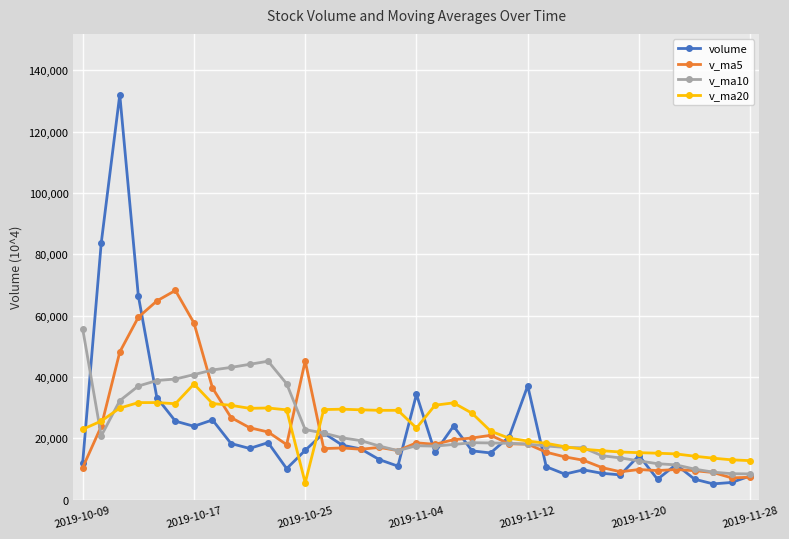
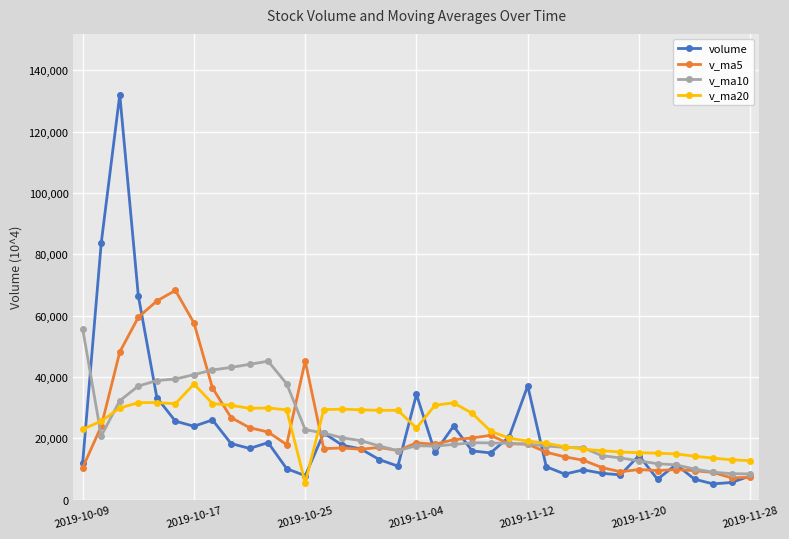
  {
    "volume": {
      "2019-10-09": "12,000",
      "2019-10-17": "24,000",
-     "2019-10-25": "16,000",
+     "2019-10-25": "8,000",
      "2019-11-04": "34,000",
      "2019-11-12": "37,000",
      "2019-11-20": "14,000"
    },
    "v_ma5": {
      "2019-10-09": "10,000",
      "2019-10-17": "58,000",
      "2019-10-25": "45,000",
      "2019-11-04": "19,000",
      "2019-11-20": "10,000"
    },
    "v_ma10": {
      "2019-10-09": "56,000",
      "2019-10-17": "41,000",
      "2019-10-25": "23,000",
      "2019-11-04": "18,000",
      "2019-11-20": "13,000"
    },
    "v_ma20": {
      "2019-10-09": "23,000",
      "2019-10-17": "38,000",
      "2019-10-25": "5,000",
      "2019-11-04": "23,000",
      "2019-11-12": "19,000",
      "2019-11-20": "15,000",
      "2019-11-28": "13,000"
    }
  }
